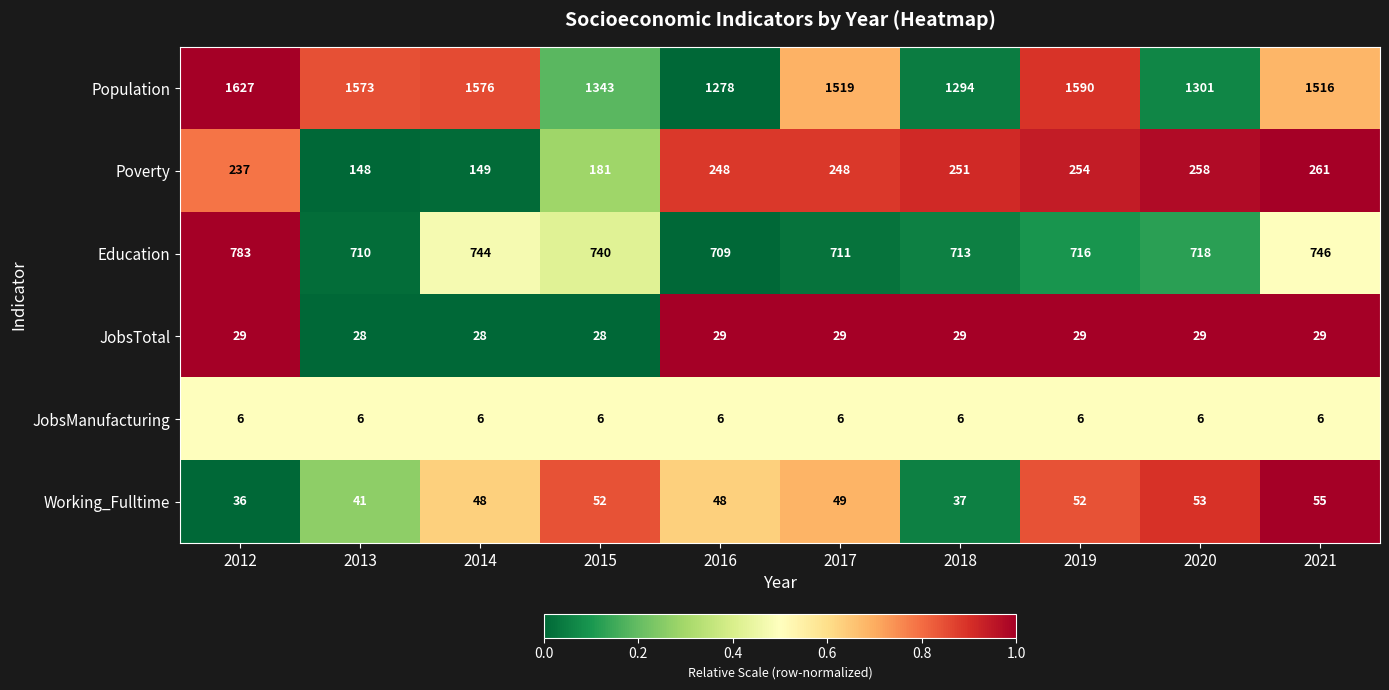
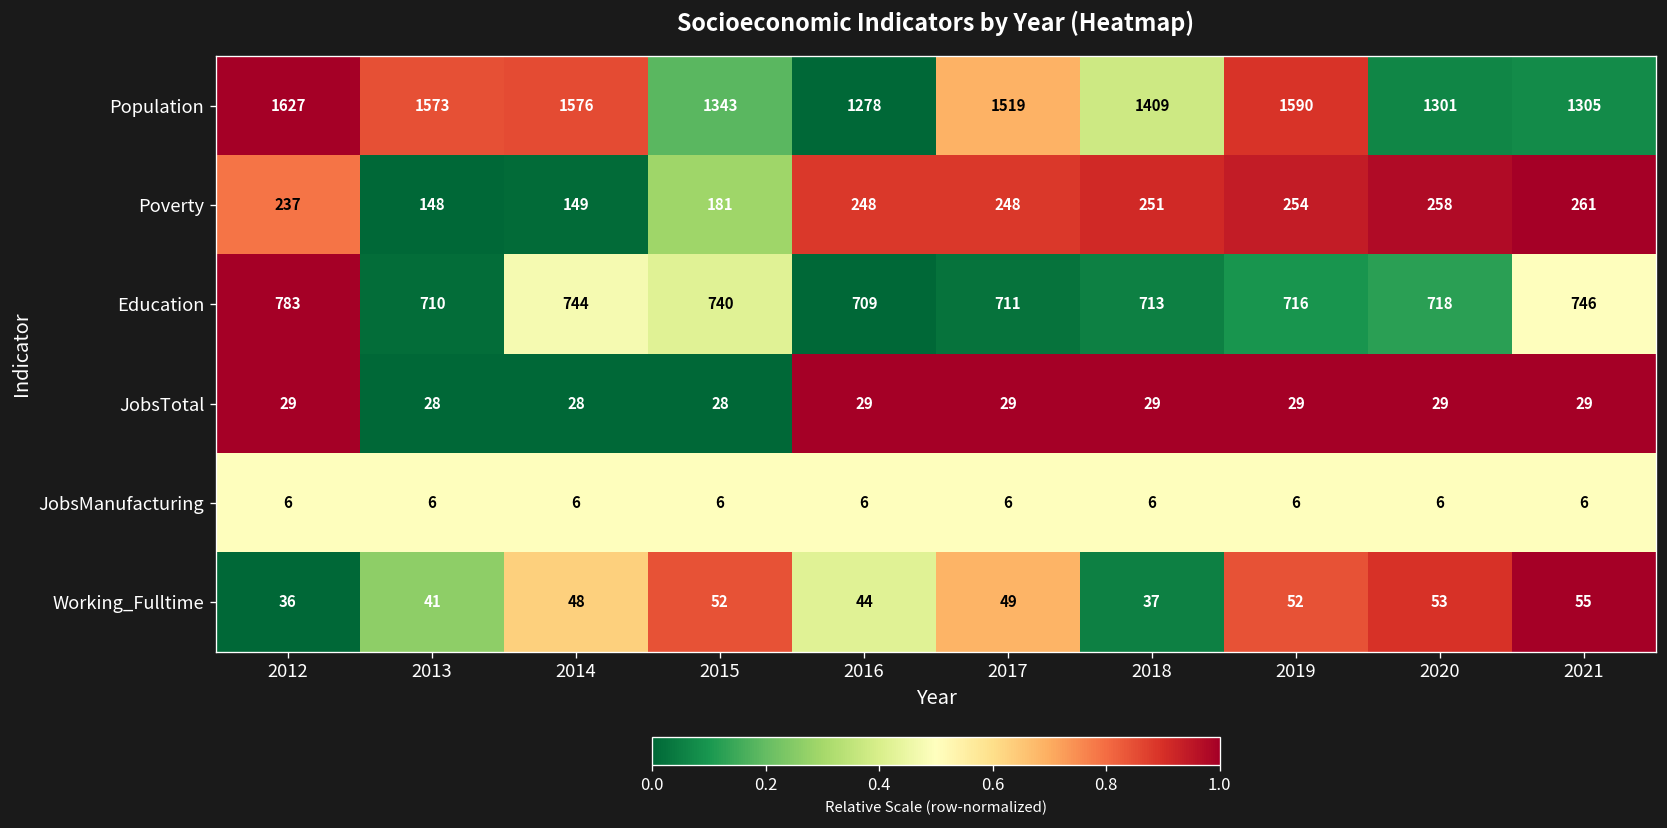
  {
    "Population": {
      "2012": 1627,
      "2013": 1573,
      "2014": 1576,
      "2015": 1343,
      "2016": 1278,
      "2017": 1519,
-     "2018": 1294,
+     "2018": 1409,
      "2019": 1590,
      "2020": 1301,
-     "2021": 1516
+     "2021": 1305
    },
    "Poverty": {
      "2012": 237,
      "2013": 148,
      "2014": 149,
      "2015": 181,
      "2016": 248,
      "2017": 248,
      "2018": 251,
      "2019": 254,
      "2020": 258,
      "2021": 261
    },
    "Education": {
      "2012": 783,
      "2013": 710,
      "2014": 744,
      "2015": 740,
      "2016": 709,
      "2017": 711,
      "2018": 713,
      "2019": 716,
      "2020": 718,
      "2021": 746
    },
    "JobsTotal": {
      "2012": 29,
      "2013": 28,
      "2014": 28,
      "2015": 28,
      "2016": 29,
      "2017": 29,
      "2018": 29,
      "2019": 29,
      "2020": 29,
      "2021": 29
    },
    "JobsManufacturing": {
      "2012": 6,
      "2013": 6,
      "2014": 6,
      "2015": 6,
      "2016": 6,
      "2017": 6,
      "2018": 6,
      "2019": 6,
      "2020": 6,
      "2021": 6
    },
    "Working_Fulltime": {
      "2012": 36,
      "2013": 41,
      "2014": 48,
      "2015": 52,
-     "2016": 48,
+     "2016": 44,
      "2017": 49,
      "2018": 37,
      "2019": 52,
      "2020": 53,
      "2021": 55
    }
  }
